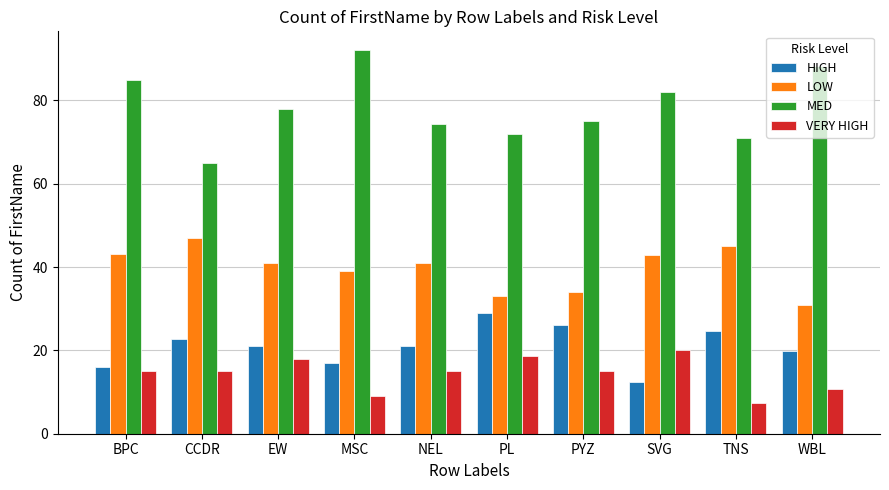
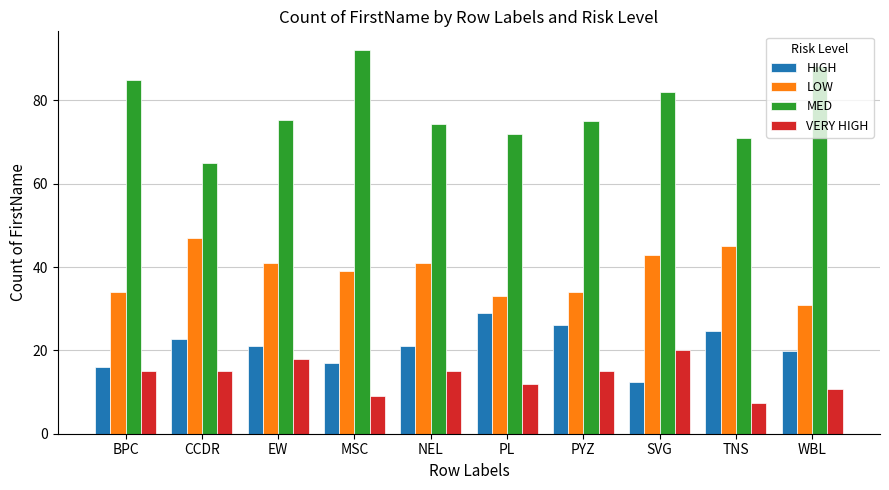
  {
    "HIGH": {
      "BPC": 16,
      "CCDR": 23,
      "EW": 21,
      "MSC": 17,
      "NEL": 21,
      "PL": 29,
      "PYZ": 26,
      "SVG": 12,
      "TNS": 25,
      "WBL": 20
    },
    "LOW": {
-     "BPC": 43,
+     "BPC": 34,
      "CCDR": 47,
      "EW": 41,
      "MSC": 39,
      "NEL": 41,
      "PL": 33,
      "PYZ": 34,
      "SVG": 43,
      "TNS": 45,
      "WBL": 31
    },
    "MED": {
      "BPC": 85,
      "CCDR": 65,
-     "EW": 78,
+     "EW": 75,
      "MSC": 92,
      "NEL": 74,
      "PL": 72,
      "PYZ": 75,
      "SVG": 82,
      "TNS": 71
    },
    "VERY HIGH": {
      "BPC": 15,
      "CCDR": 15,
      "EW": 18,
      "MSC": 9,
      "NEL": 15,
-     "PL": 19,
+     "PL": 12,
      "PYZ": 15,
      "SVG": 20,
      "TNS": 7,
      "WBL": 11
    }
  }
